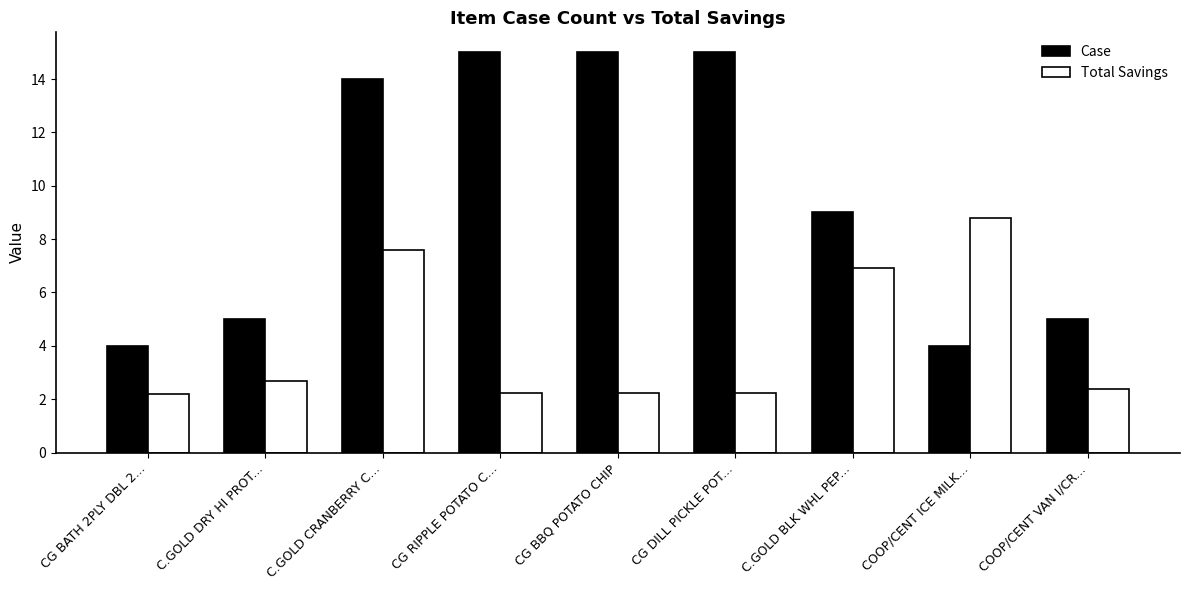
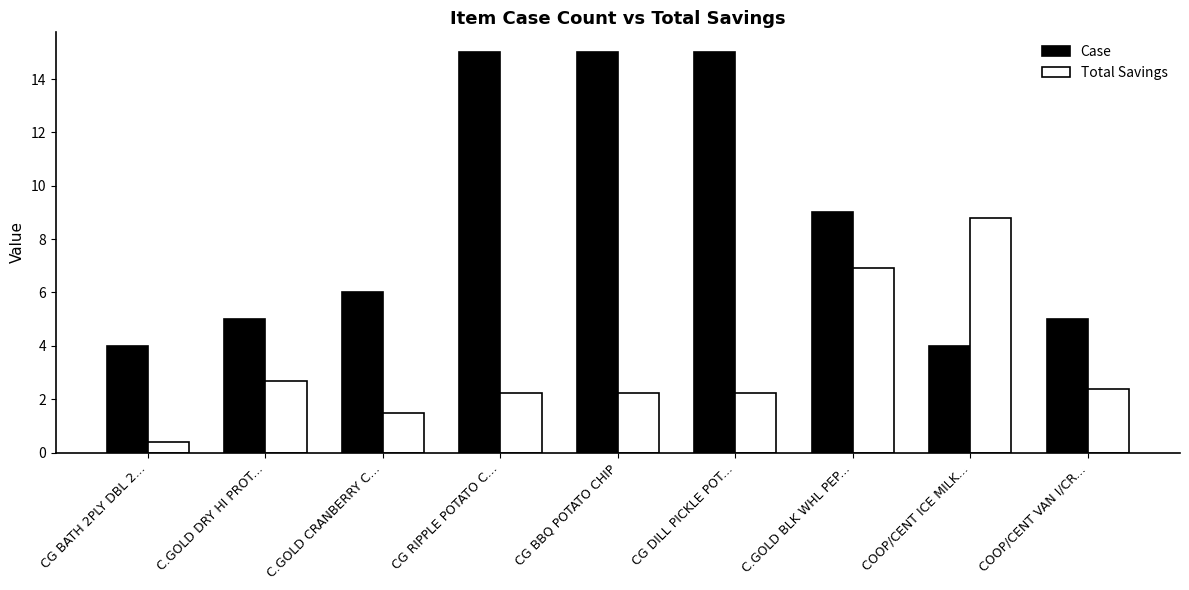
  {
    "Case": {
      "CG BATH 2PLY DBL 2...": 4,
      "C.GOLD DRY HI PROT...": 5,
-     "C.GOLD CRANBERRY C...": 14,
+     "C.GOLD CRANBERRY C...": 6,
      "CG RIPPLE POTATO C...": 15,
      "CG BBQ POTATO CHIP": 15,
      "CG DILL PICKLE POT...": 15,
      "C.GOLD BLK WHL PEP...": 9,
      "COOP/CENT ICE MILK...": 4,
      "COOP/CENT VAN I/CR...": 5
    },
    "Total Savings": {
-     "CG BATH 2PLY DBL 2...": 2.2,
+     "CG BATH 2PLY DBL 2...": 0.4,
      "C.GOLD DRY HI PROT...": 2.7,
-     "C.GOLD CRANBERRY C...": 7.6,
+     "C.GOLD CRANBERRY C...": 1.5,
      "CG RIPPLE POTATO C...": 2.3,
      "CG BBQ POTATO CHIP": 2.3,
      "CG DILL PICKLE POT...": 2.3,
      "C.GOLD BLK WHL PEP...": 6.9,
      "COOP/CENT ICE MILK...": 8.8,
      "COOP/CENT VAN I/CR...": 2.4
    }
  }
